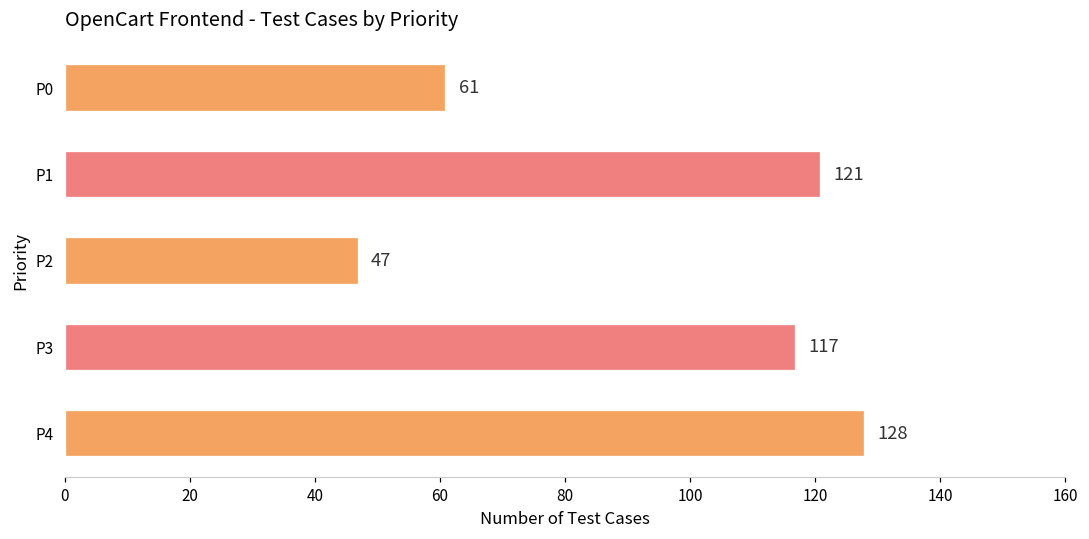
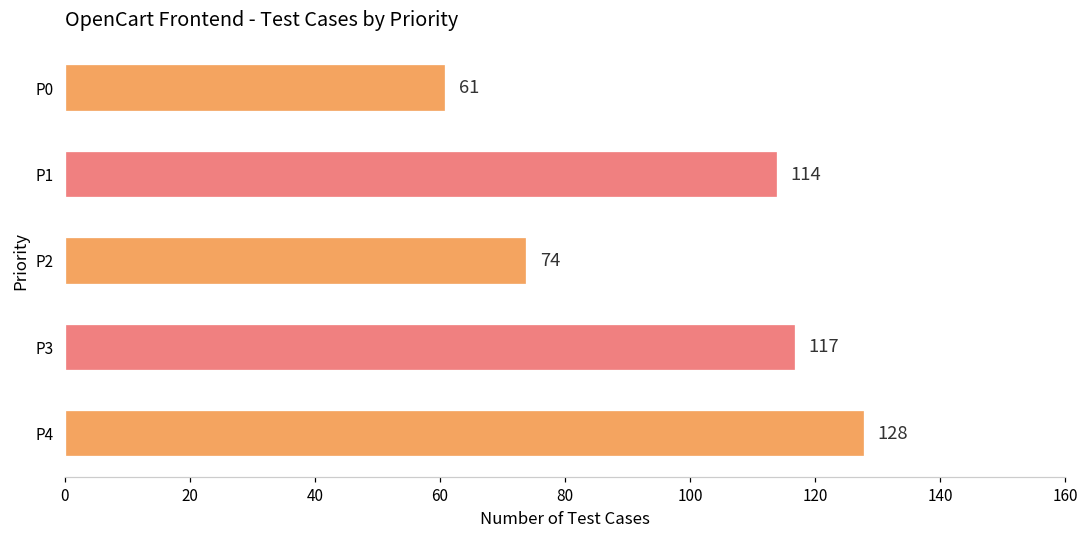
  {
    "P0": 61,
-   "P1": 121,
-   "P2": 47,
+   "P1": 114,
+   "P2": 74,
    "P3": 117,
    "P4": 128
  }
